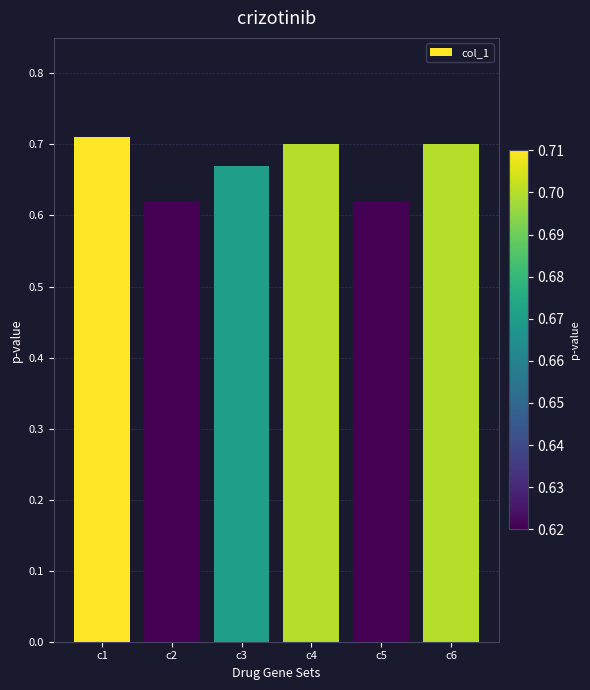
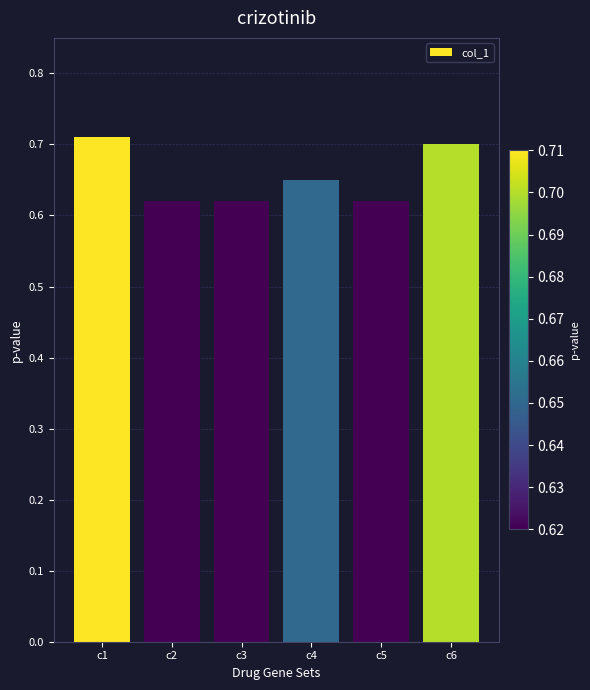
  {
    "c1": 0.71,
    "c2": 0.62,
-   "c3": 0.67,
-   "c4": 0.70,
+   "c3": 0.62,
+   "c4": 0.65,
    "c5": 0.62,
    "c6": 0.70
  }
